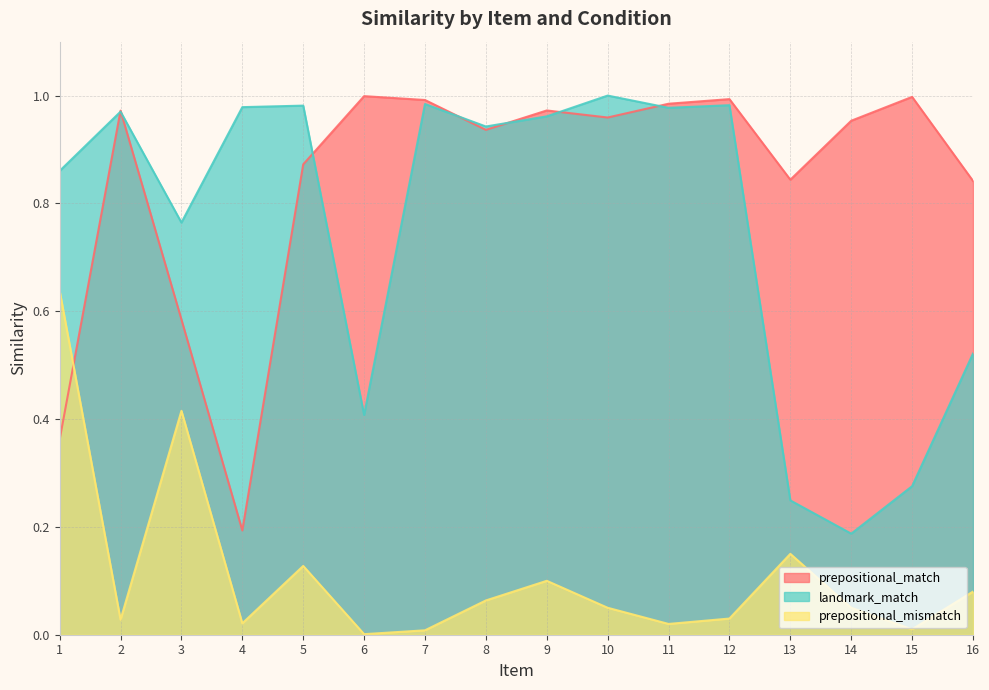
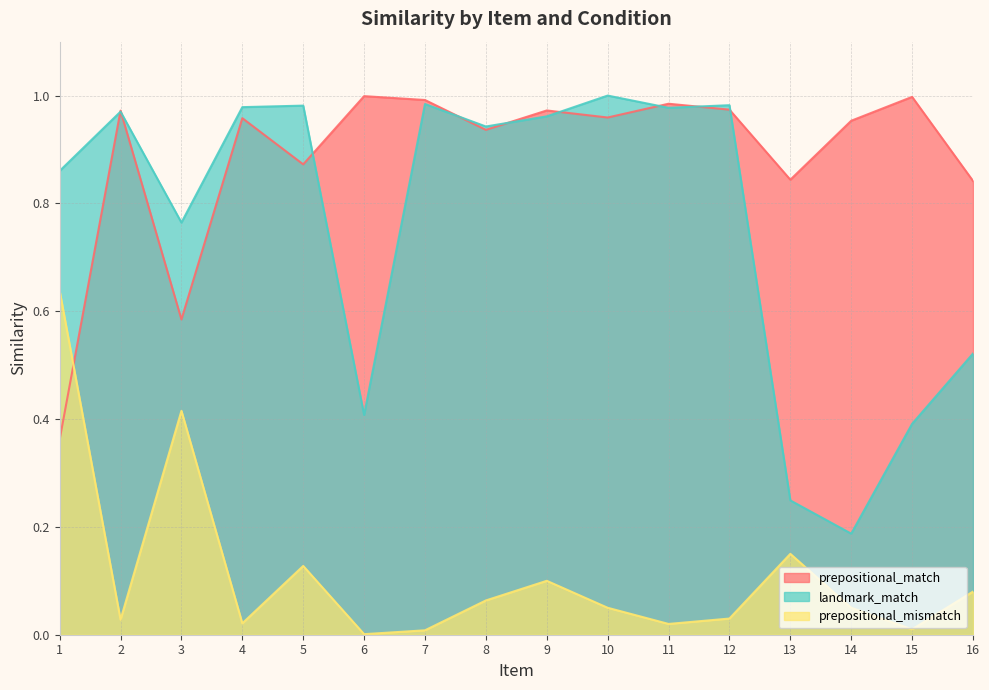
  {
    "prepositional_match": {
      "1": 0.36,
      "3": 0.58,
-     "4": 0.19,
+     "4": 0.96,
      "5": 0.87,
      "6": 1.00,
      "7": 0.99,
      "8": 0.94,
      "9": 0.97,
      "10": 0.96,
      "11": 0.98,
-     "12": 0.99,
+     "12": 0.97,
      "13": 0.84,
      "14": 0.95,
      "15": 1.00,
      "16": 0.84
    },
    "landmark_match": {
      "1": 0.86,
      "3": 0.76,
      "4": 0.98,
      "5": 0.98,
      "6": 0.41,
      "7": 0.98,
      "8": 0.94,
      "9": 0.96,
      "10": 1.00,
      "11": 0.98,
      "12": 0.98,
      "13": 0.25,
      "14": 0.19,
-     "15": 0.28,
+     "15": 0.39,
      "16": 0.52
    },
    "prepositional_mismatch": {
      "1": 0.64,
      "2": 0.03,
      "3": 0.42,
      "4": 0.02,
      "5": 0.13,
      "6": 0.00,
      "7": 0.01,
      "8": 0.06,
      "9": 0.10,
      "10": 0.05,
      "11": 0.02,
      "12": 0.03,
      "13": 0.15,
      "15": 0.01,
      "16": 0.08
    }
  }
